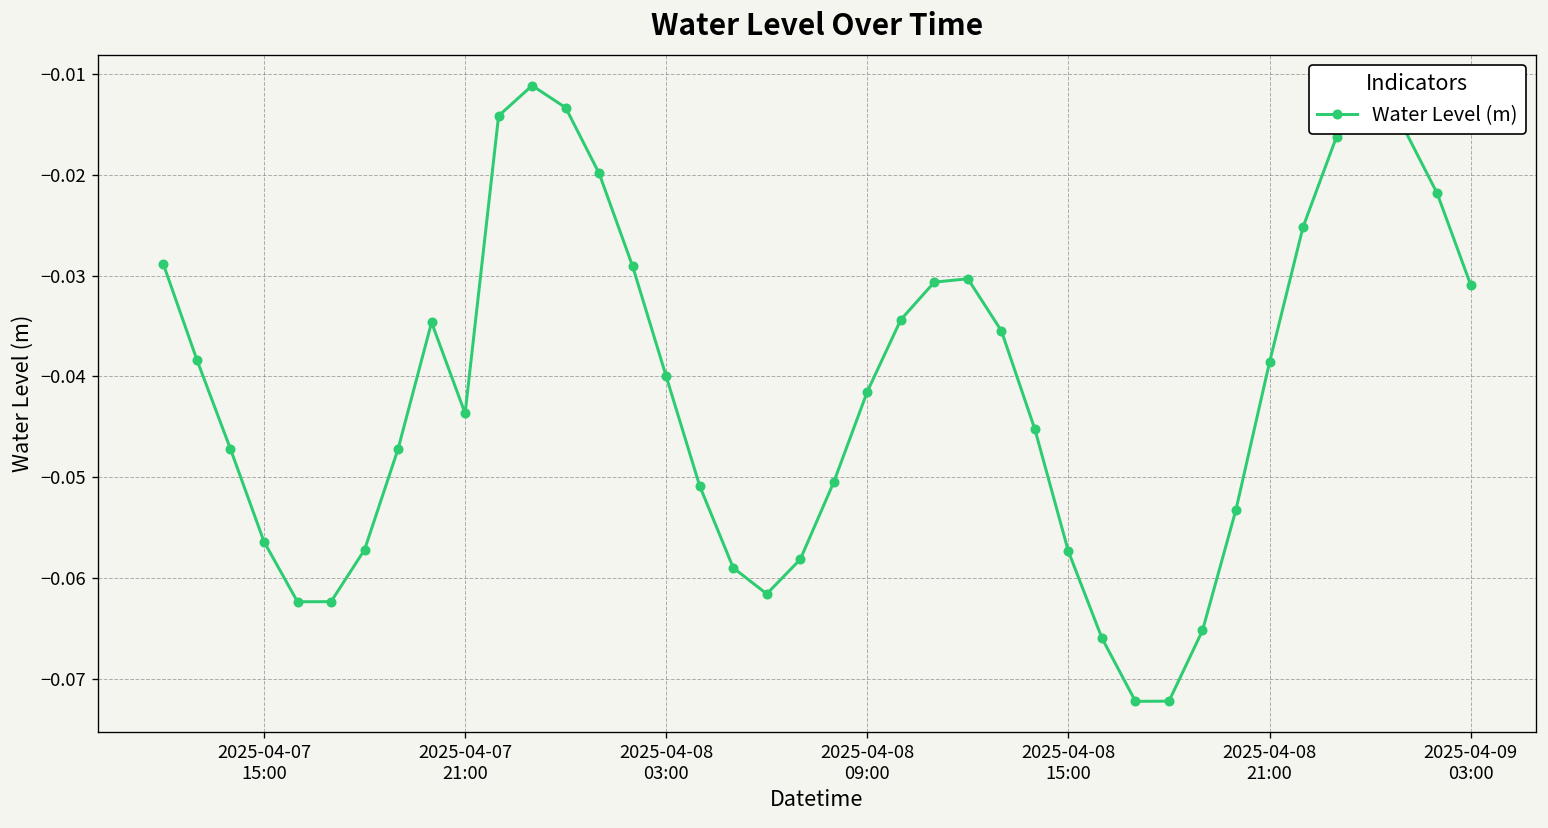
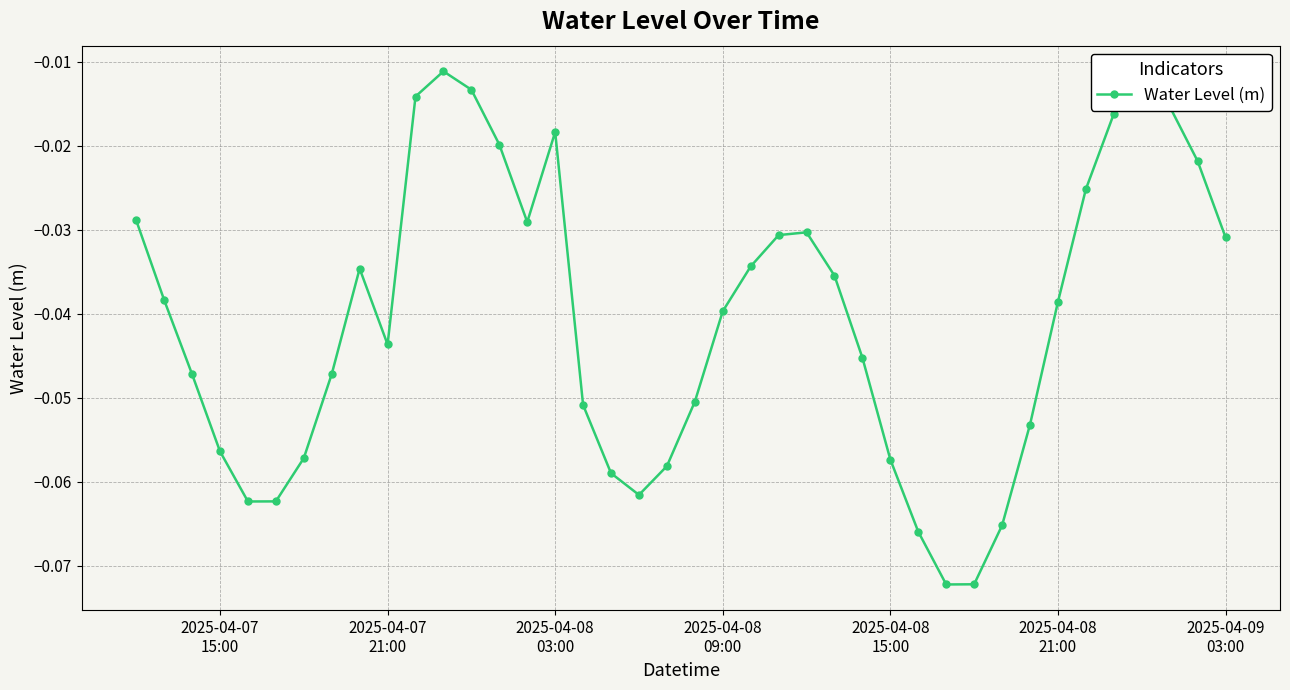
  {
    "2025-04-07 15:00": -0.056,
    "2025-04-07 21:00": -0.044,
-   "2025-04-08 03:00": -0.040,
-   "2025-04-08 09:00": -0.042,
+   "2025-04-08 03:00": -0.018,
+   "2025-04-08 09:00": -0.040,
    "2025-04-08 15:00": -0.057,
    "2025-04-08 21:00": -0.039,
    "2025-04-09 03:00": -0.031
  }
